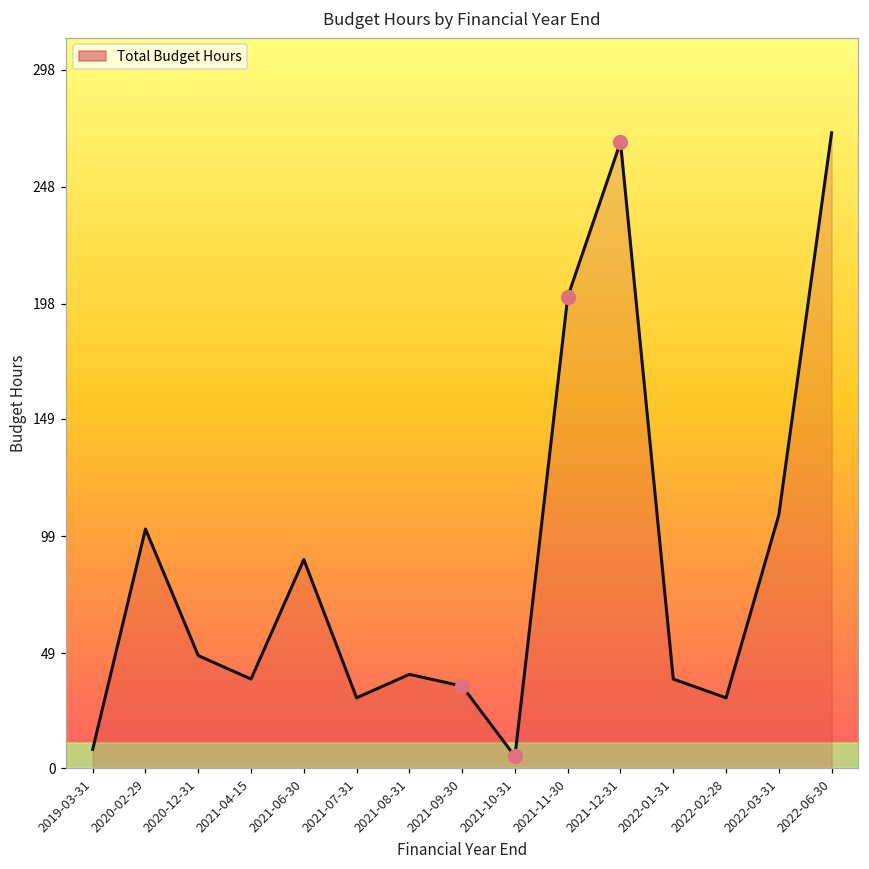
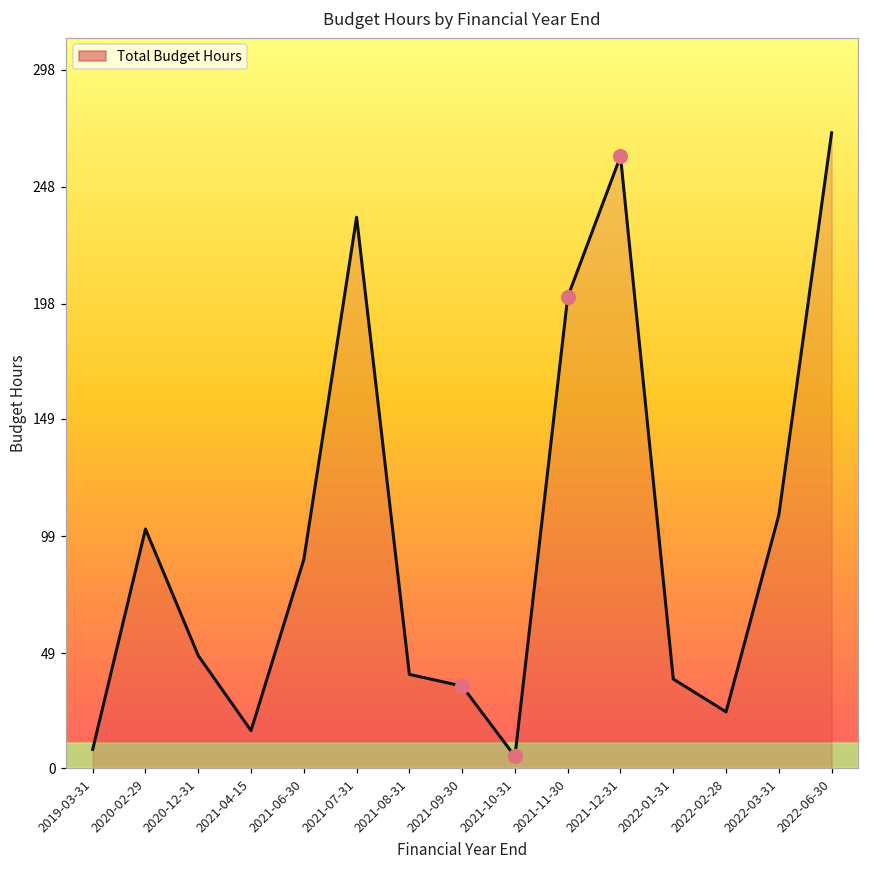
  {
    "Total Budget Hours": {
      "2020-02-29": 102,
      "2020-12-31": 48,
-     "2021-04-15": 38,
+     "2021-04-15": 16,
      "2021-06-30": 89,
-     "2021-07-31": 30,
+     "2021-07-31": 235,
      "2021-08-31": 40,
-     "2021-12-31": 267,
+     "2021-12-31": 261,
      "2022-01-31": 38,
-     "2022-02-28": 30,
+     "2022-02-28": 24,
      "2022-03-31": 108,
      "2022-06-30": 271
    }
  }
